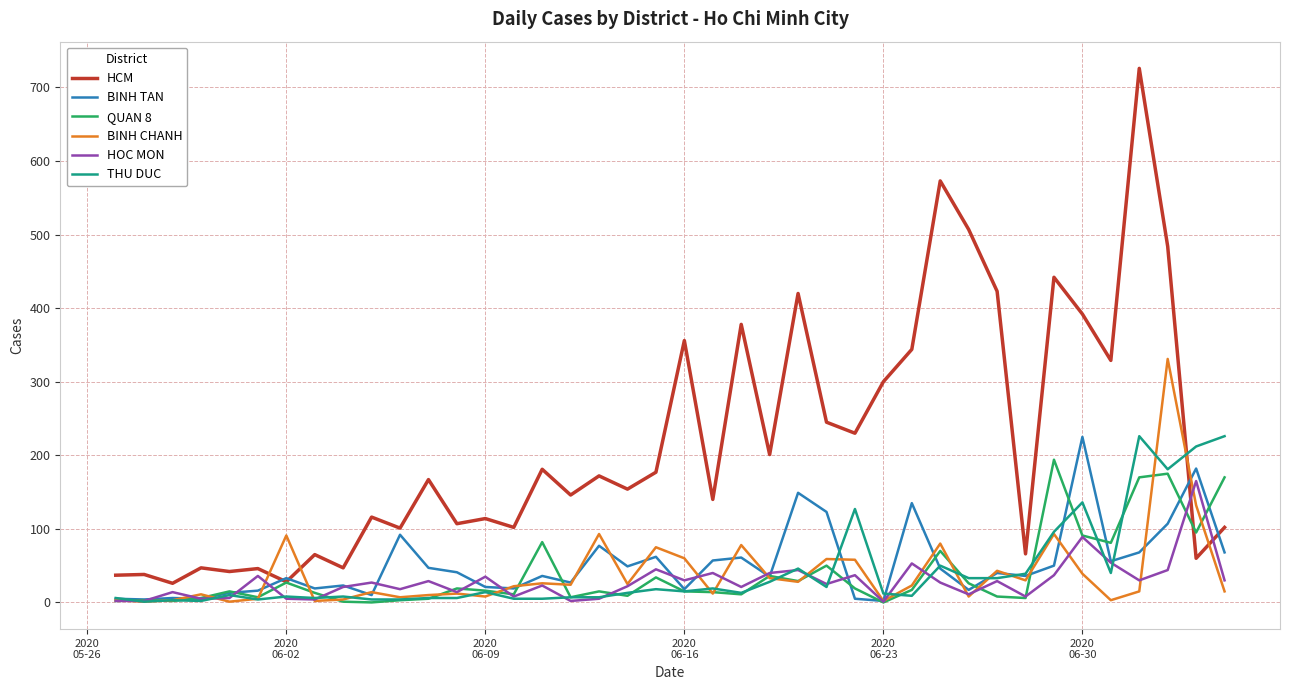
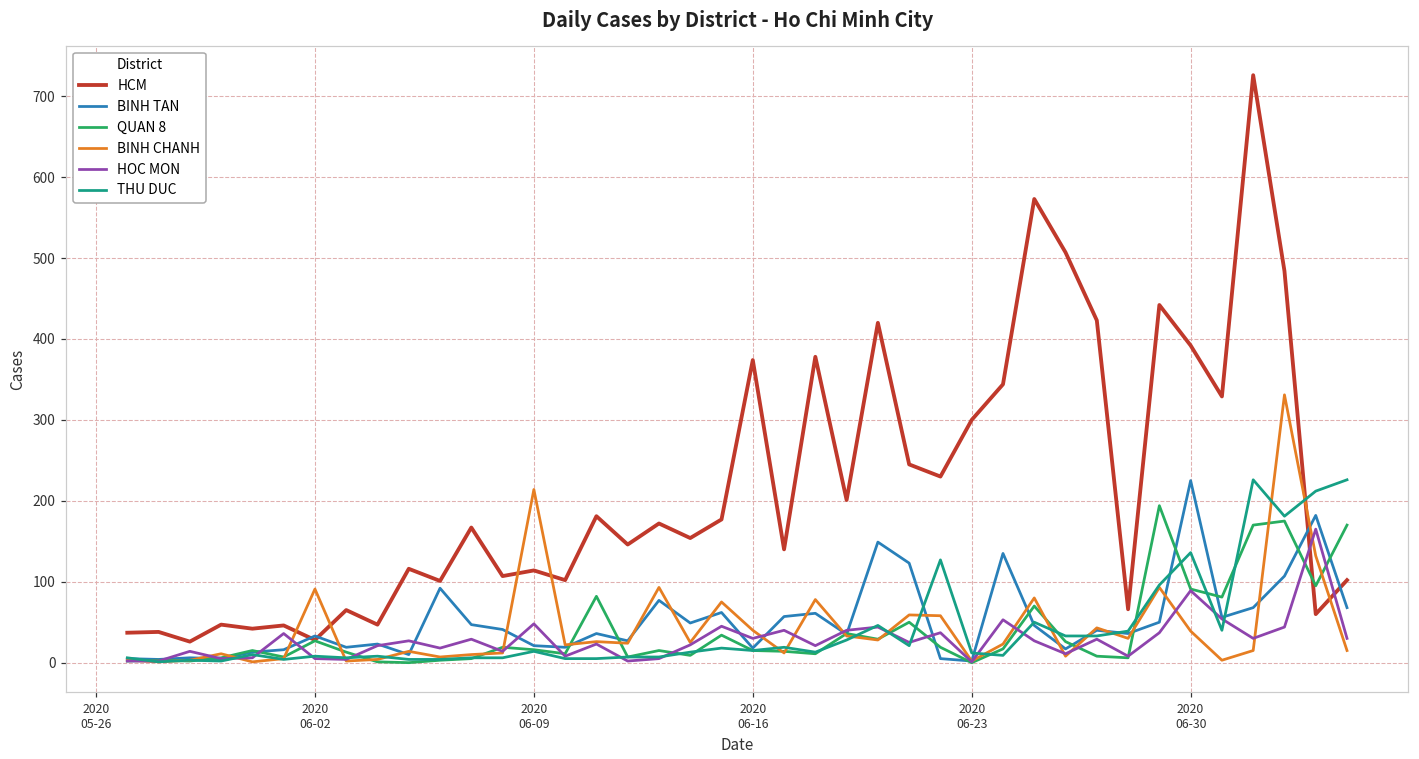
  {
    "HCM": {
      "2020 06-09": 110,
-     "2020 06-16": 360,
+     "2020 06-16": 370,
      "2020 06-23": 300,
      "2020 06-30": 390
    },
    "BINH TAN": {
      "2020 06-02": 30,
      "2020 06-09": 20,
      "2020 06-30": 230
    },
    "BINH CHANH": {
      "2020 06-02": 90,
-     "2020 06-09": 10,
-     "2020 06-16": 60,
+     "2020 06-09": 210,
+     "2020 06-16": 40,
      "2020 06-30": 40
    },
    "HOC MON": {
-     "2020 06-09": 40,
+     "2020 06-09": 50,
      "2020 06-16": 30
    }
  }
